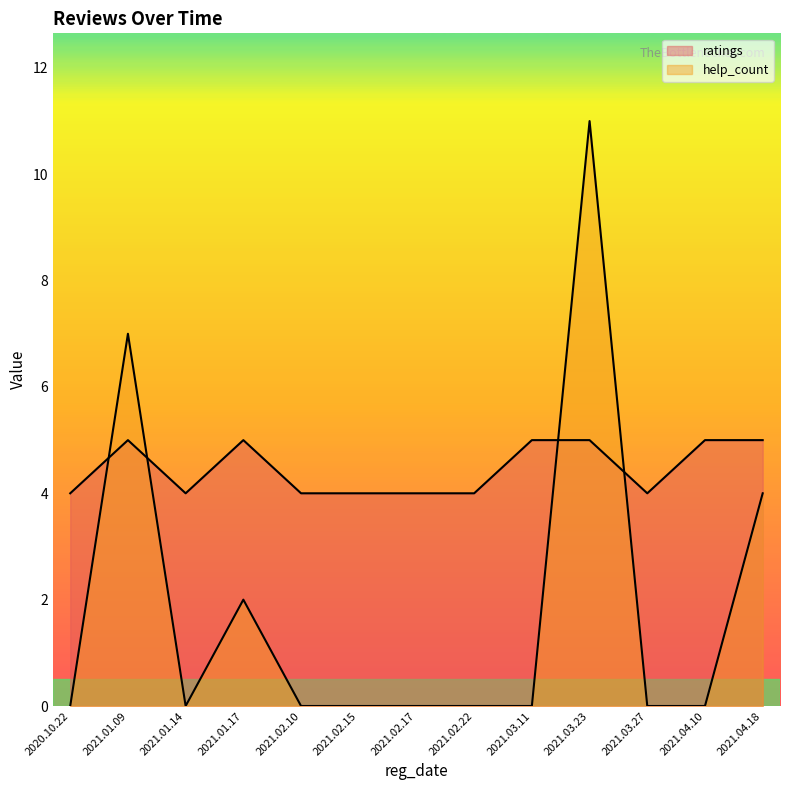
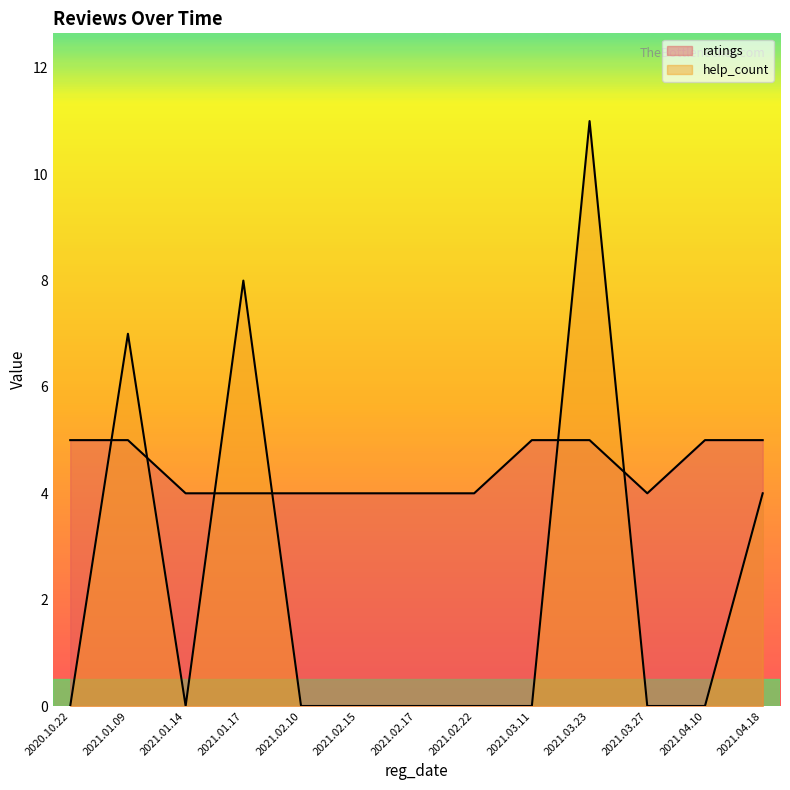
  {
    "ratings": {
-     "2020.10.22": 4,
+     "2020.10.22": 5,
      "2021.01.09": 5,
      "2021.01.14": 4,
-     "2021.01.17": 5,
+     "2021.01.17": 4,
      "2021.02.10": 4,
      "2021.02.15": 4,
      "2021.02.17": 4,
      "2021.02.22": 4,
      "2021.03.11": 5,
      "2021.03.23": 5,
      "2021.03.27": 4,
      "2021.04.10": 5,
      "2021.04.18": 5
    },
    "help_count": {
      "2021.01.09": 7,
-     "2021.01.17": 2,
+     "2021.01.17": 8,
      "2021.03.23": 11,
      "2021.04.18": 4
    }
  }
